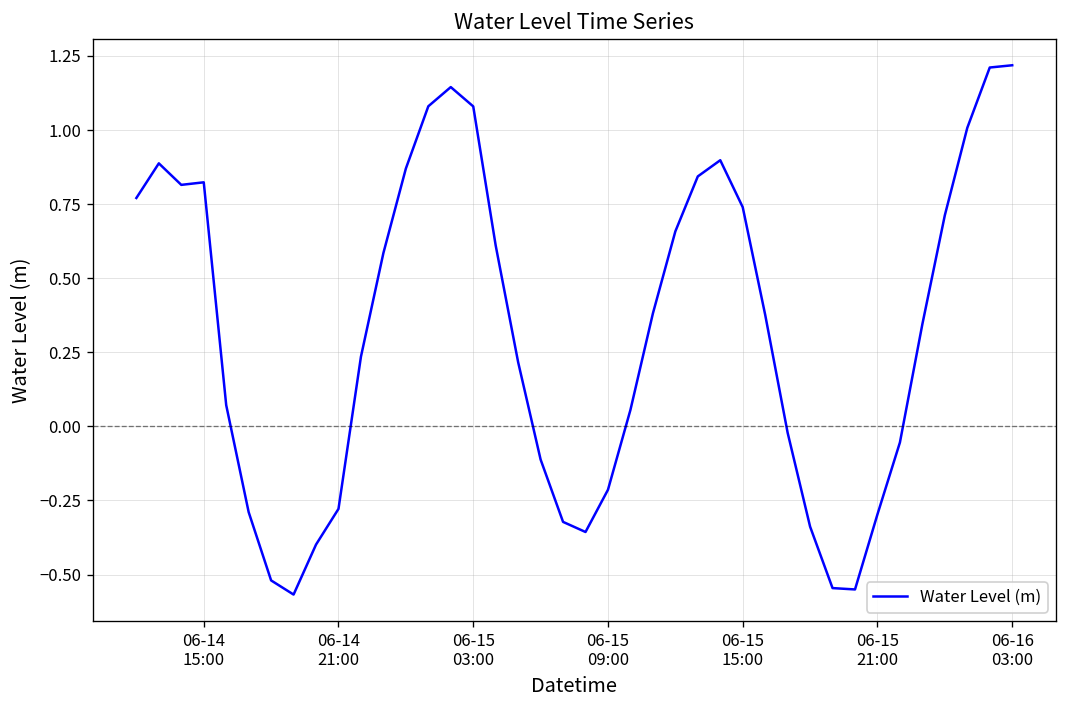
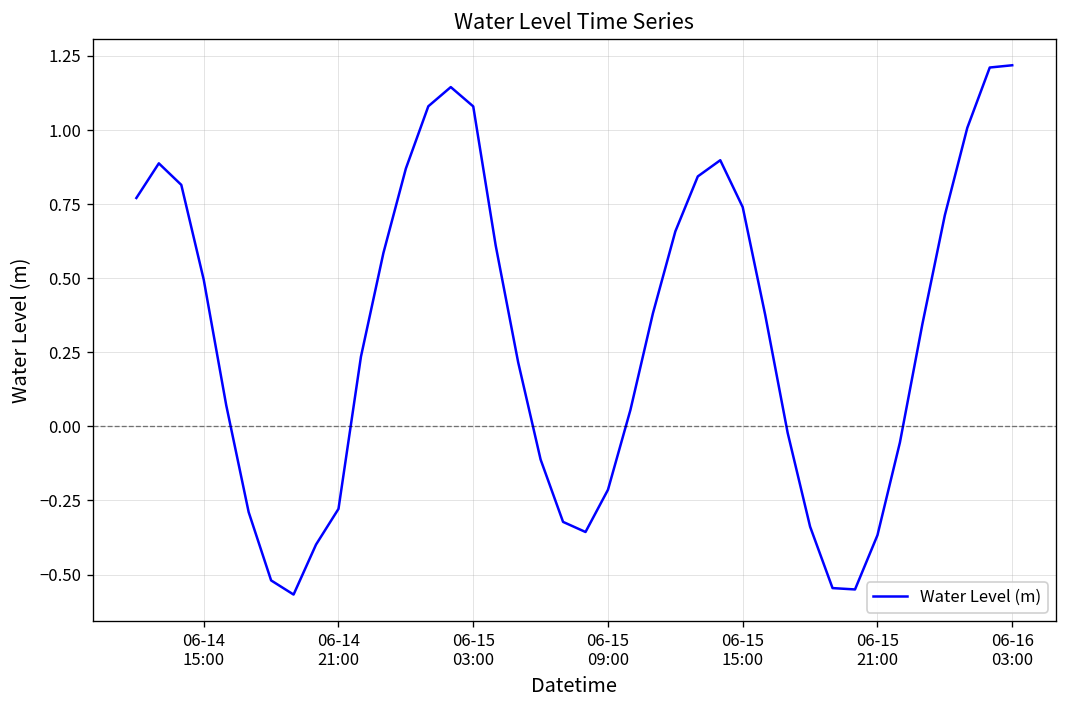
  {
-   "06-14 15:00": 0.82,
+   "06-14 15:00": 0.49,
    "06-14 21:00": -0.28,
    "06-15 03:00": 1.08,
    "06-15 09:00": -0.21,
    "06-15 15:00": 0.74,
-   "06-15 21:00": -0.30,
+   "06-15 21:00": -0.37,
    "06-16 03:00": 1.22
  }
